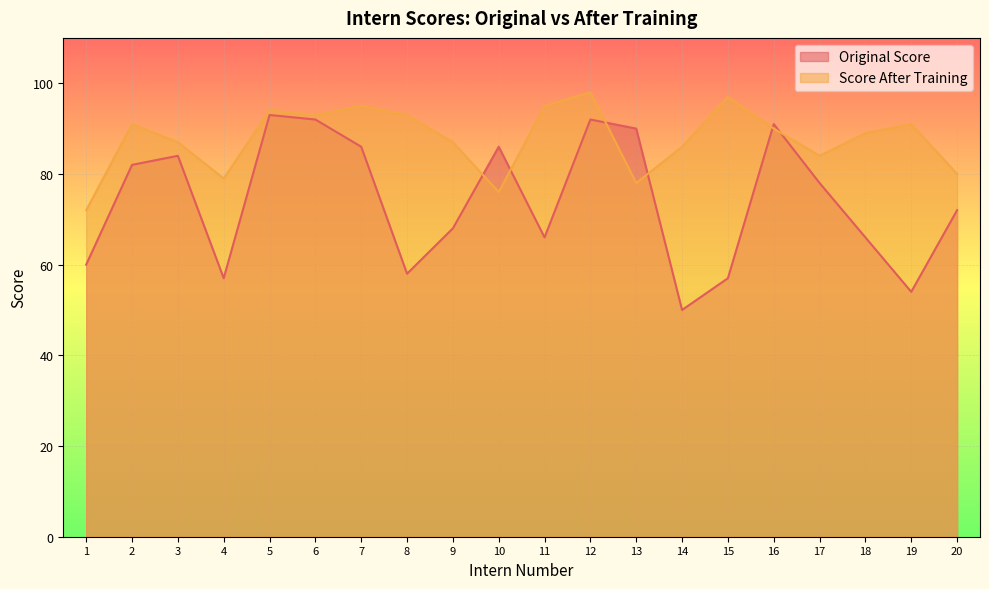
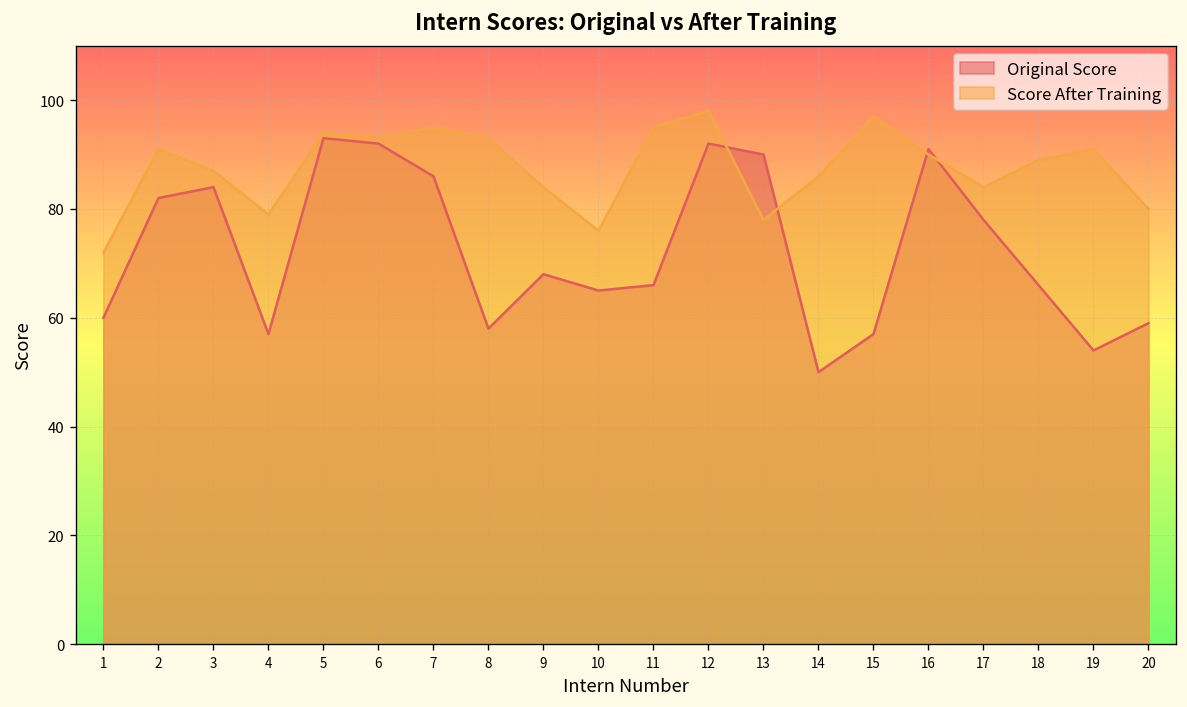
  {
    "Original Score": {
      "1": 60,
      "2": 82,
      "3": 84,
      "4": 57,
      "5": 93,
      "6": 92,
      "7": 86,
      "8": 58,
      "9": 68,
-     "10": 86,
+     "10": 65,
      "11": 66,
      "12": 92,
      "13": 90,
      "14": 50,
      "15": 57,
      "16": 91,
      "17": 78,
      "18": 66,
      "19": 54,
-     "20": 72
+     "20": 59
    },
    "Score After Training": {
      "1": 72,
      "2": 91,
      "3": 87,
      "4": 79,
      "5": 94,
      "6": 93,
      "7": 95,
      "8": 93,
-     "9": 87,
+     "9": 84,
      "10": 76,
      "11": 95,
      "12": 98,
      "13": 78,
      "14": 86,
      "15": 97,
      "16": 90,
      "17": 84,
      "18": 89,
      "19": 91,
      "20": 80
    }
  }
